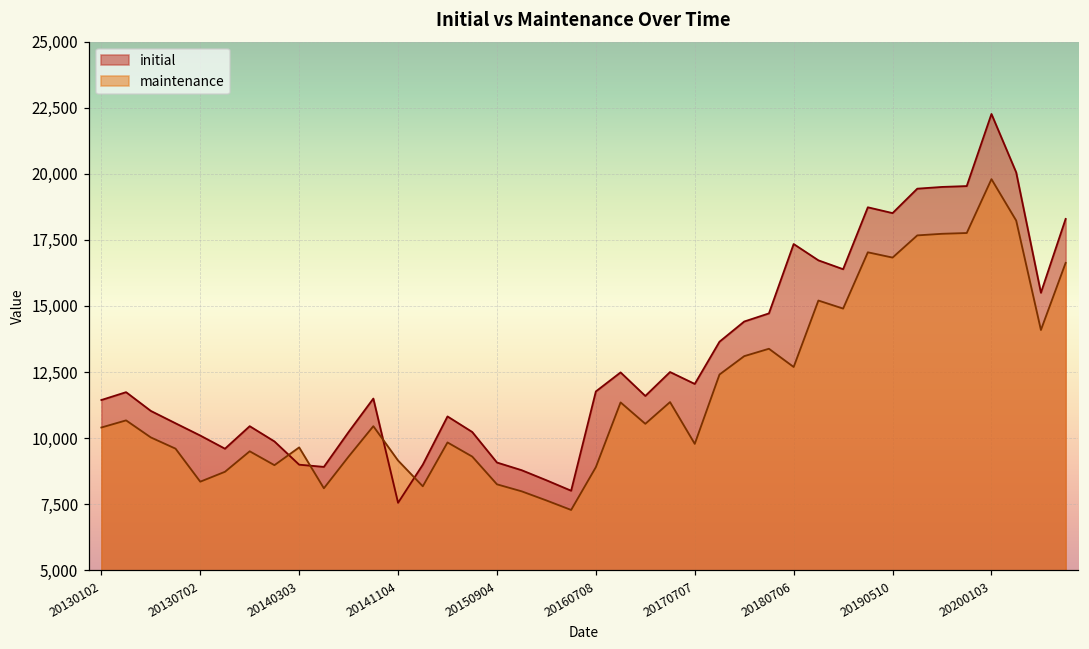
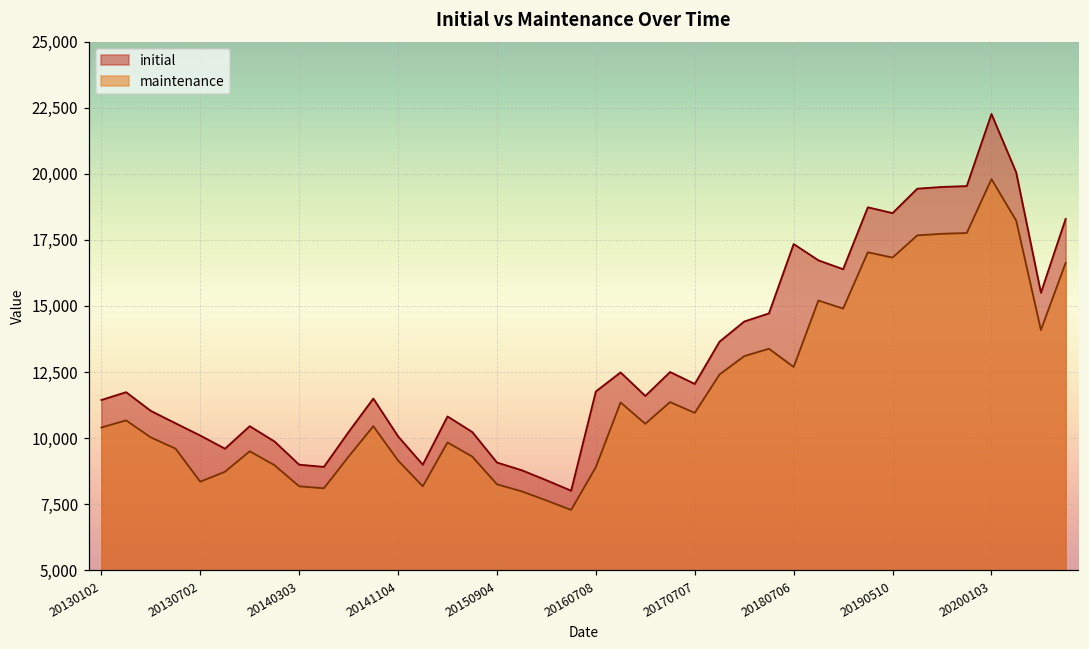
  {
    "initial": {
      "20130102": "11,400",
      "20130702": "10,100",
      "20140303": "9,000",
-     "20141104": "7,600",
+     "20141104": "10,100",
      "20150904": "9,100",
      "20160708": "11,800",
      "20170707": "12,000",
      "20180706": "17,300",
      "20190510": "18,500",
      "20200103": "22,300"
    },
    "maintenance": {
      "20130102": "10,400",
      "20130702": "8,400",
-     "20140303": "9,600",
+     "20140303": "8,200",
      "20141104": "9,200",
      "20150904": "8,300",
      "20160708": "8,900",
-     "20170707": "9,800",
+     "20170707": "11,000",
      "20180706": "12,700",
      "20190510": "16,800",
      "20200103": "19,800"
    }
  }
